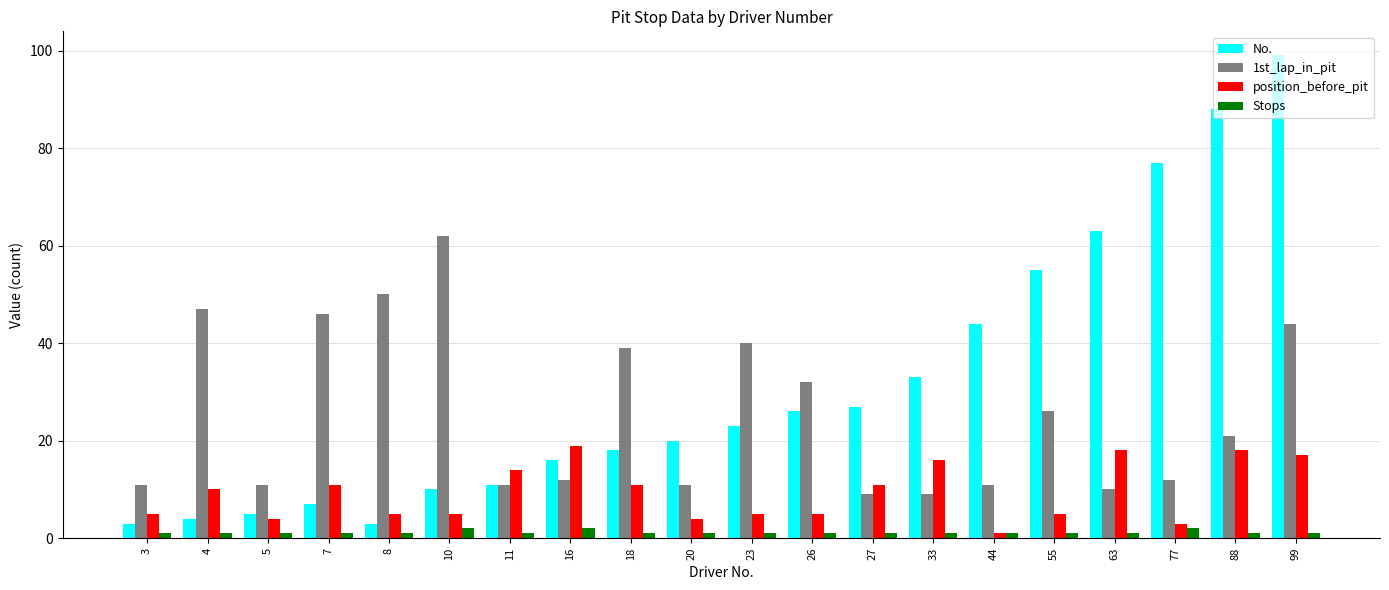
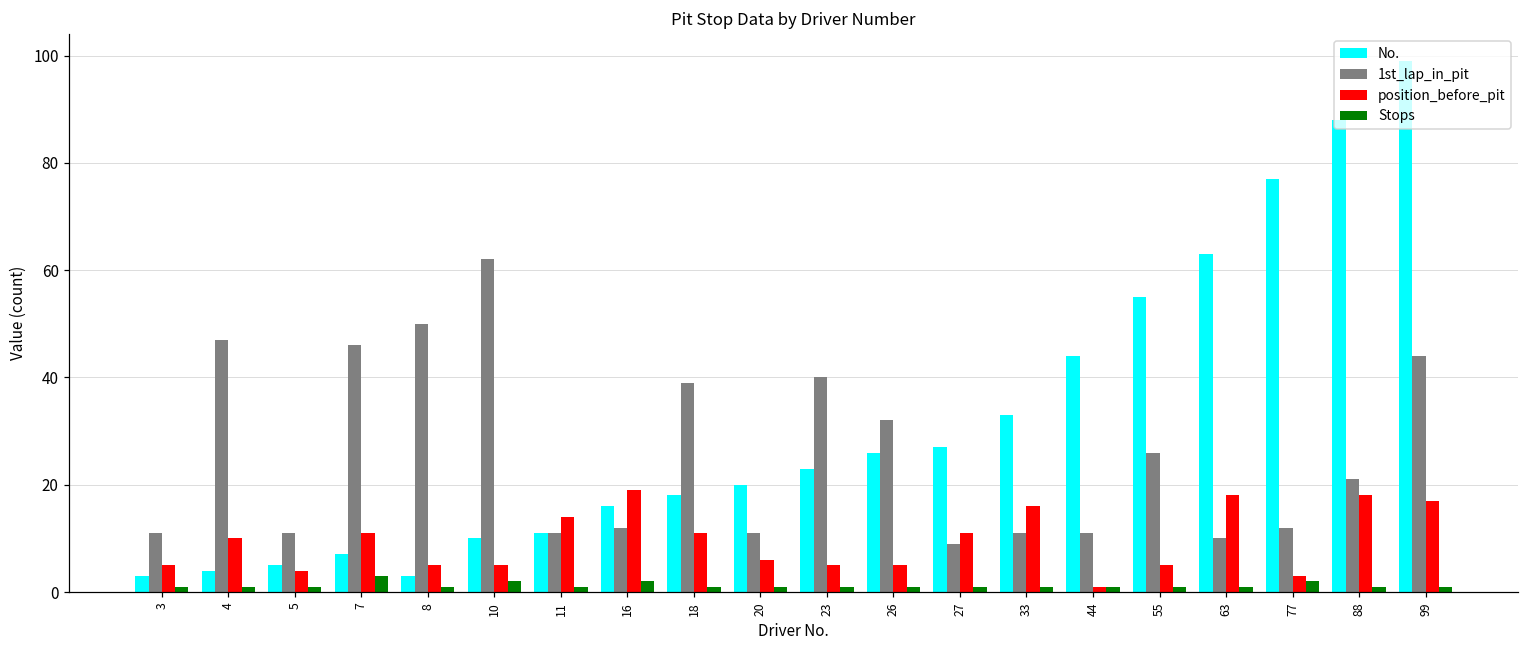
  {
    "No.": {
      "3": 3,
      "4": 4,
      "5": 5,
      "7": 7,
      "8": 3,
      "10": 10,
      "11": 11,
      "16": 16,
      "18": 18,
      "20": 20,
      "23": 23,
      "26": 26,
      "27": 27,
      "33": 33,
      "44": 44,
      "55": 55,
      "63": 63,
      "77": 77
    },
    "1st_lap_in_pit": {
      "3": 11,
      "4": 47,
      "5": 11,
      "7": 46,
      "8": 50,
      "10": 62,
      "11": 11,
      "16": 12,
      "18": 39,
      "20": 11,
      "23": 40,
      "26": 32,
      "27": 9,
-     "33": 9,
+     "33": 11,
      "44": 11,
      "55": 26,
      "63": 10,
      "77": 12,
      "88": 21,
      "99": 44
    },
    "position_before_pit": {
      "3": 5,
      "4": 10,
      "5": 4,
      "7": 11,
      "8": 5,
      "10": 5,
      "11": 14,
      "16": 19,
      "18": 11,
-     "20": 4,
+     "20": 6,
      "23": 5,
      "26": 5,
      "27": 11,
      "33": 16,
      "44": 1,
      "55": 5,
      "63": 18,
      "77": 3,
      "88": 18,
      "99": 17
    },
    "Stops": {
      "3": 1,
      "4": 1,
      "5": 1,
-     "7": 1,
+     "7": 3,
      "8": 1,
      "10": 2,
      "11": 1,
      "16": 2,
      "18": 1,
      "20": 1,
      "23": 1,
      "26": 1,
      "27": 1,
      "33": 1,
      "44": 1,
      "55": 1,
      "63": 1,
      "77": 2,
      "88": 1,
      "99": 1
    }
  }
